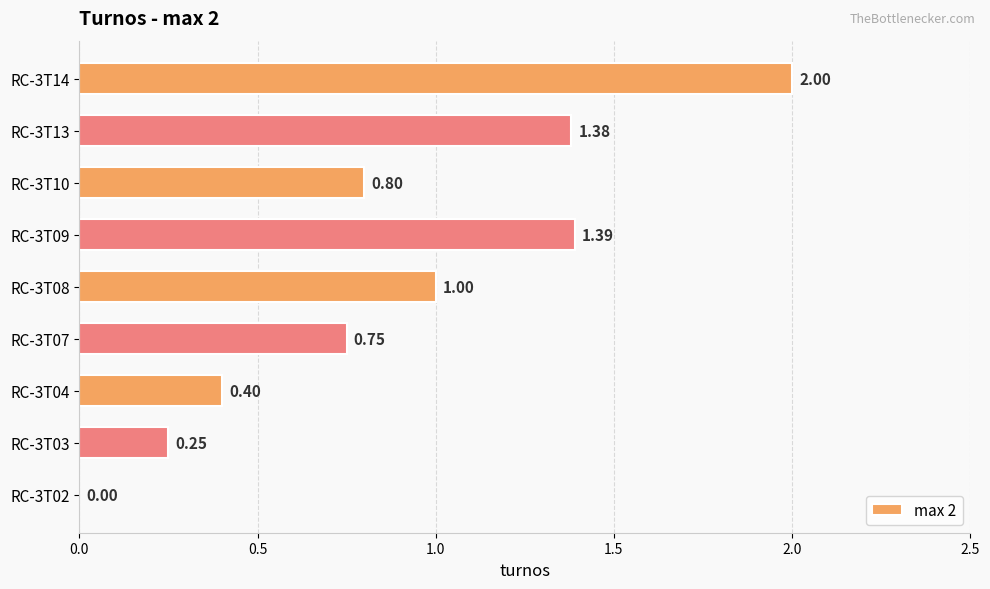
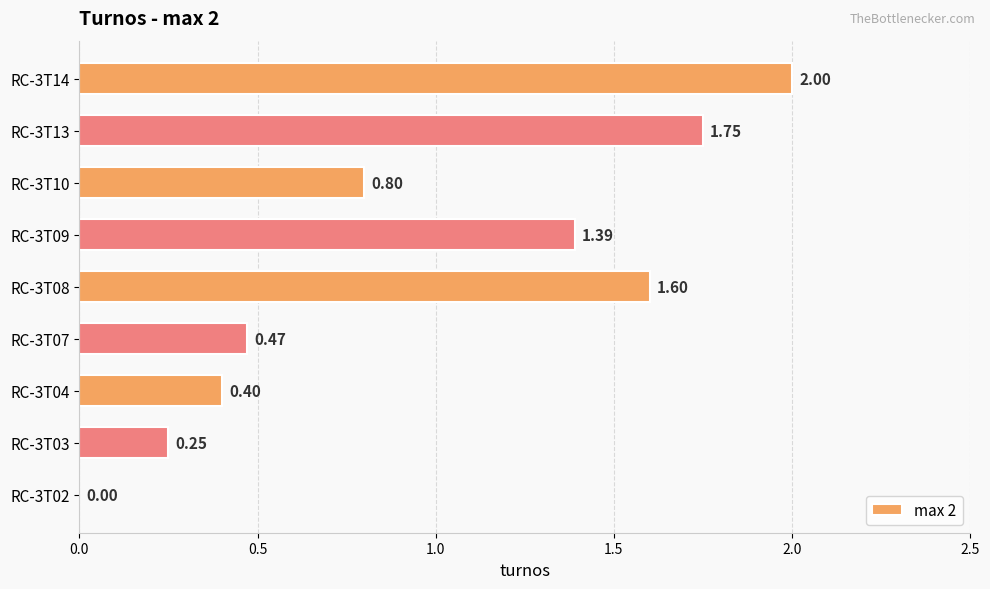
  {
    "RC-3T14": 2.00,
-   "RC-3T13": 1.38,
+   "RC-3T13": 1.75,
    "RC-3T10": 0.80,
    "RC-3T09": 1.39,
-   "RC-3T08": 1.00,
-   "RC-3T07": 0.75,
+   "RC-3T08": 1.60,
+   "RC-3T07": 0.47,
    "RC-3T04": 0.40,
    "RC-3T03": 0.25,
    "RC-3T02": 0.00
  }
